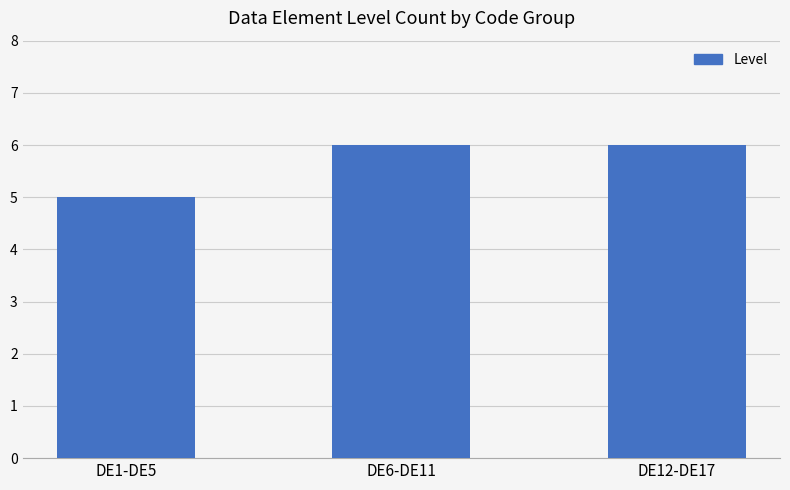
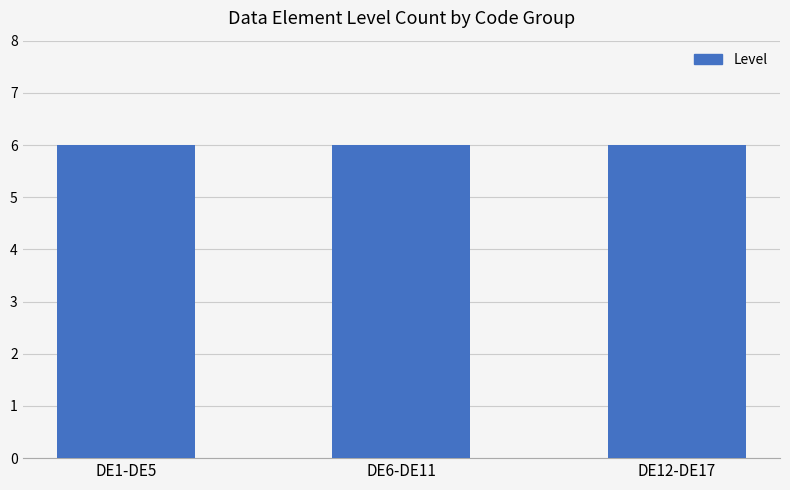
  {
-   "DE1-DE5": 5,
+   "DE1-DE5": 6,
    "DE6-DE11": 6,
    "DE12-DE17": 6
  }
